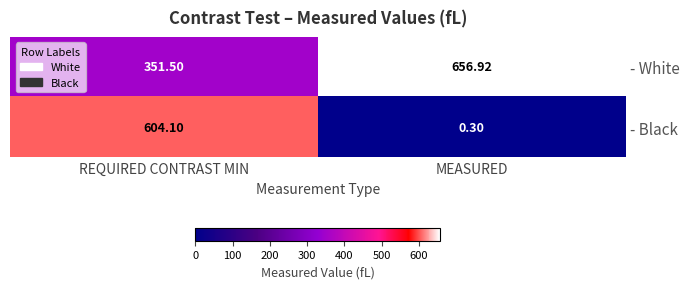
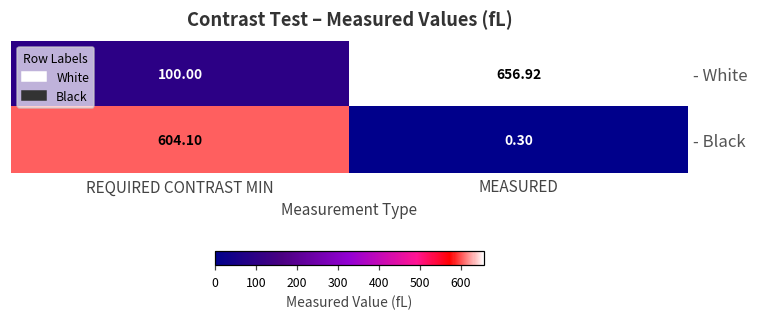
  {
    "- White": {
-     "REQUIRED CONTRAST MIN": 351.50,
+     "REQUIRED CONTRAST MIN": 100.00,
      "MEASURED": 656.92
    },
    "- Black": {
      "REQUIRED CONTRAST MIN": 604.10,
      "MEASURED": 0.30
    }
  }
